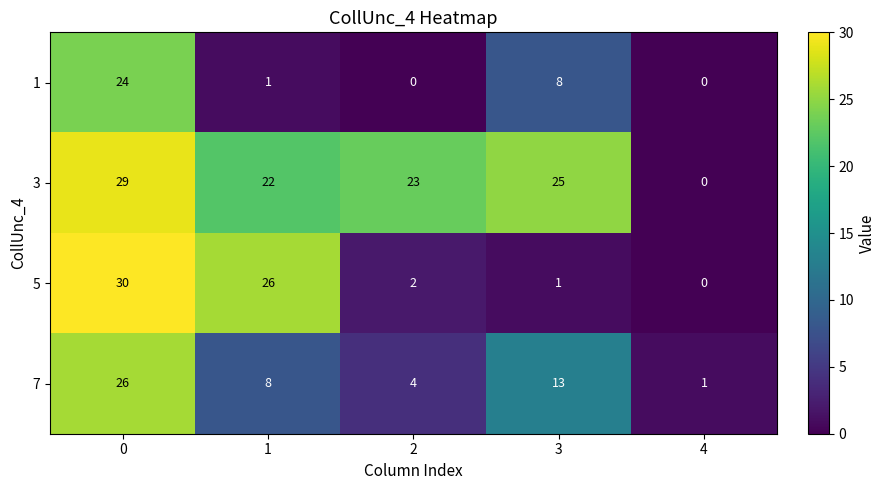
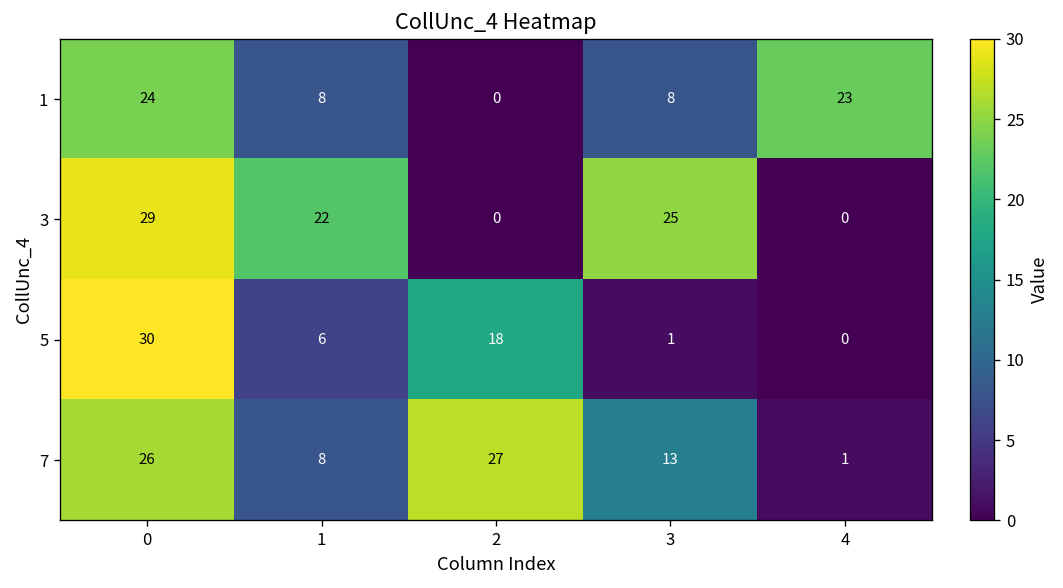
  {
    "1": {
      "0": 24,
-     "1": 1,
+     "1": 8,
      "2": 0,
      "3": 8,
-     "4": 0
+     "4": 23
    },
    "3": {
      "0": 29,
      "1": 22,
-     "2": 23,
+     "2": 0,
      "3": 25,
      "4": 0
    },
    "5": {
      "0": 30,
-     "1": 26,
-     "2": 2,
+     "1": 6,
+     "2": 18,
      "3": 1,
      "4": 0
    },
    "7": {
      "0": 26,
      "1": 8,
-     "2": 4,
+     "2": 27,
      "3": 13,
      "4": 1
    }
  }
